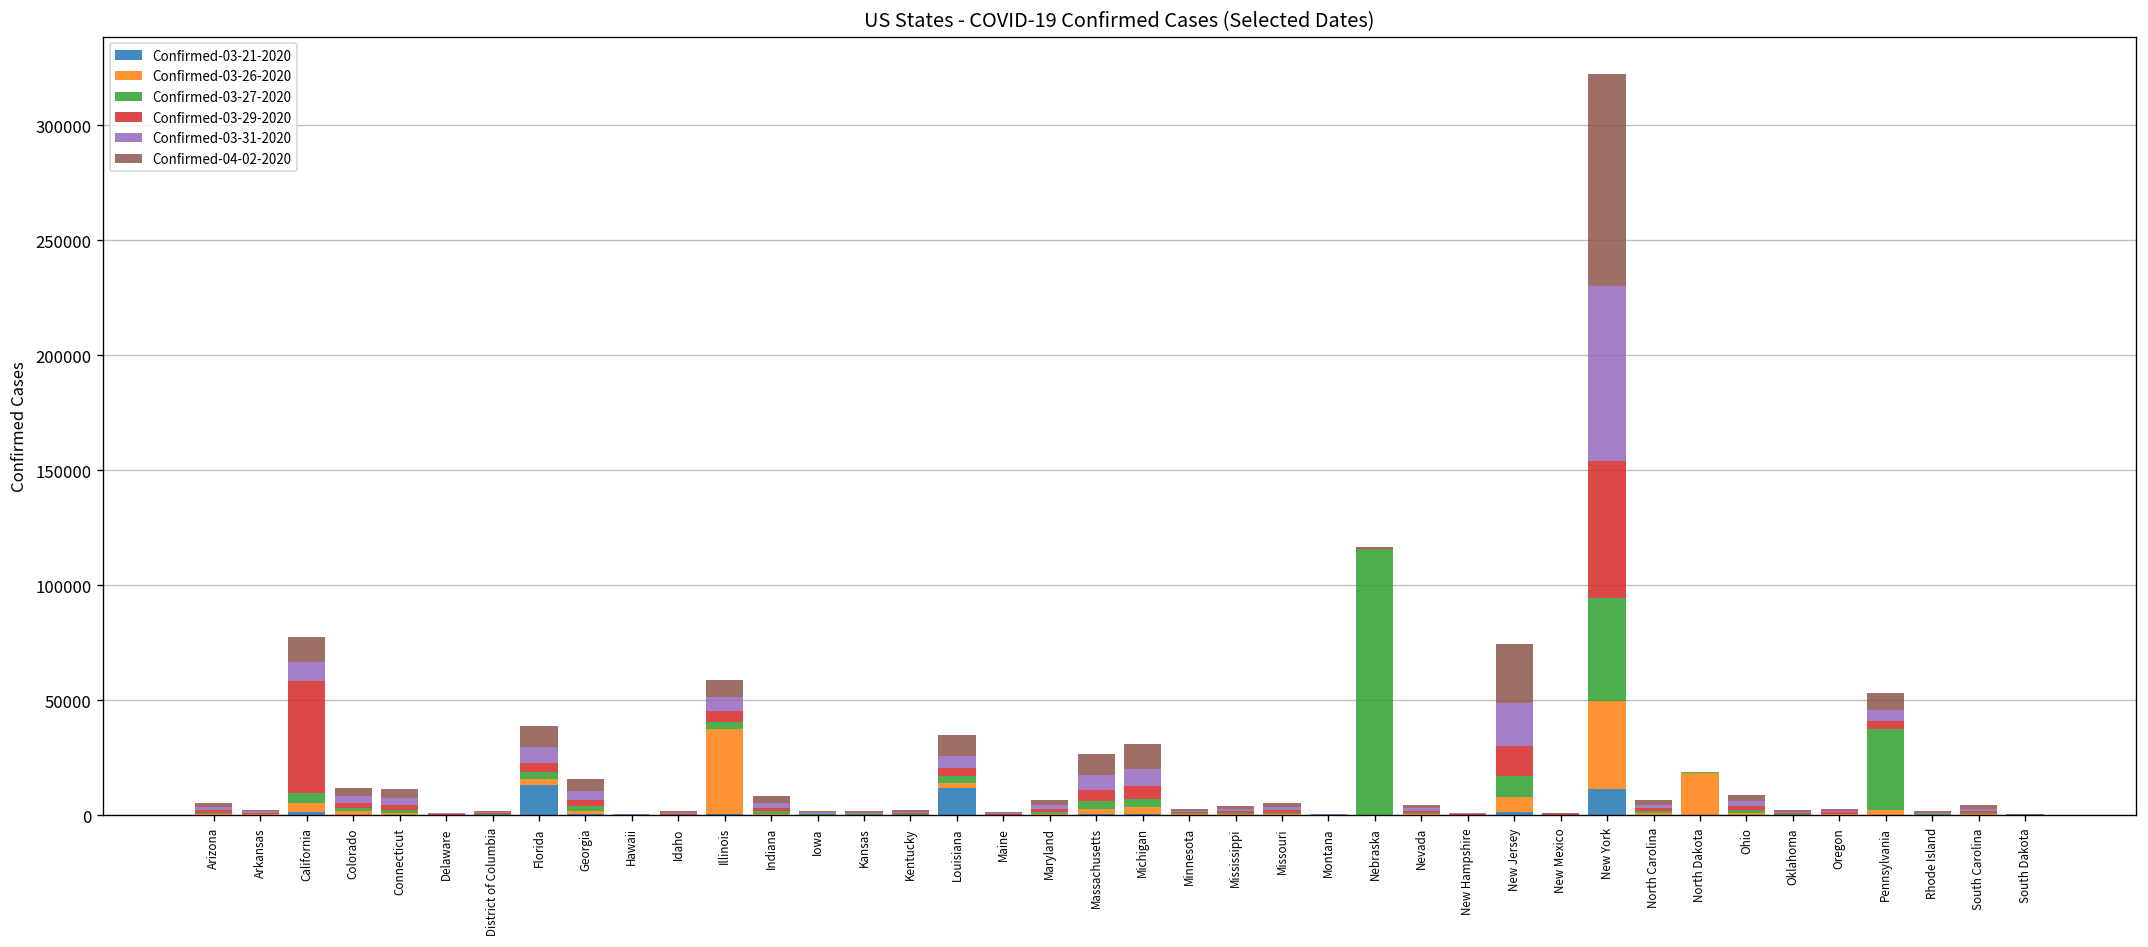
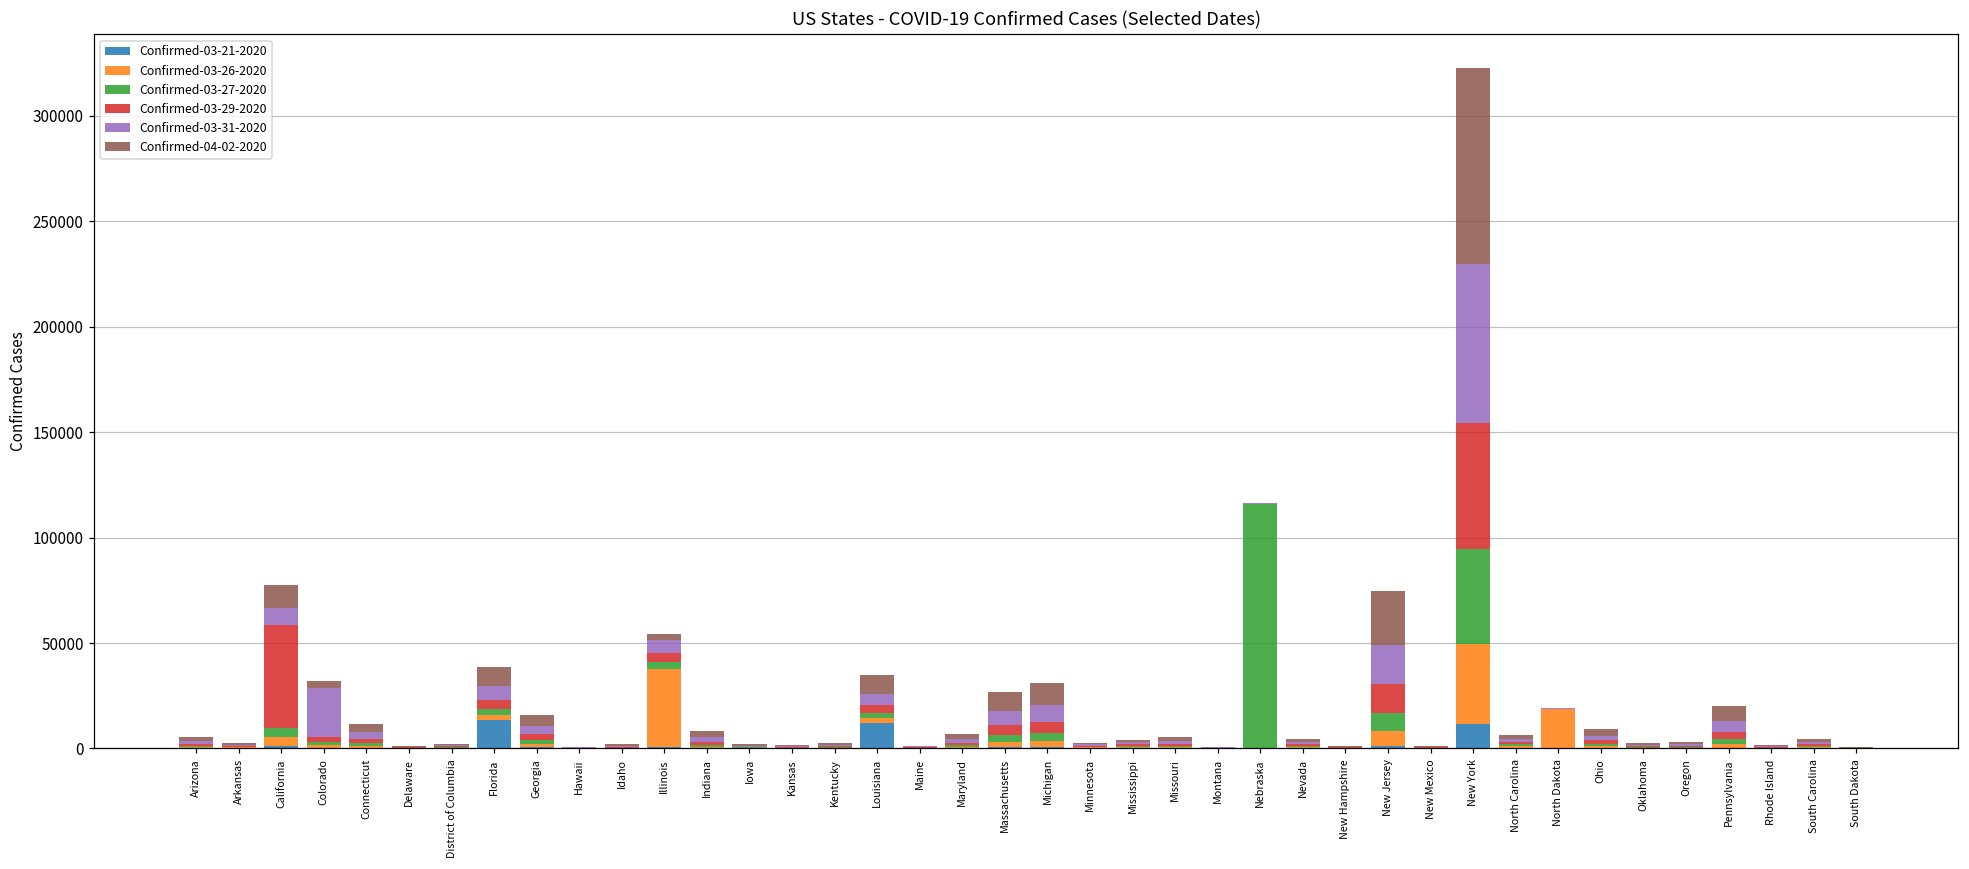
  {
    "Confirmed-03-21-2020": {
      "California": 1000,
      "Florida": 13000,
      "Louisiana": 12000,
      "New Jersey": 1000,
      "New York": 12000
    },
    "Confirmed-03-26-2020": {
      "California": 4000,
      "Colorado": 1000,
      "Florida": 2000,
      "Georgia": 2000,
      "Illinois": 37000,
      "Louisiana": 2000,
      "Massachusetts": 2000,
      "Michigan": 3000,
      "New Jersey": 7000,
      "New York": 38000,
      "North Dakota": 19000,
      "Pennsylvania": 2000
    },
    "Confirmed-03-27-2020": {
      "California": 5000,
      "Colorado": 1000,
      "Florida": 3000,
      "Georgia": 2000,
      "Illinois": 3000,
      "Louisiana": 3000,
      "Massachusetts": 3000,
      "Michigan": 4000,
      "Nebraska": 116000,
      "New Jersey": 9000,
      "New York": 45000,
-     "Pennsylvania": 35000
+     "Pennsylvania": 2000
    },
    "Confirmed-03-29-2020": {
      "California": 49000,
      "Colorado": 2000,
      "Connecticut": 2000,
      "Florida": 4000,
      "Georgia": 3000,
      "Illinois": 5000,
      "Indiana": 2000,
      "Louisiana": 4000,
      "Massachusetts": 5000,
      "Michigan": 5000,
      "New Jersey": 13000,
      "New York": 60000,
      "Ohio": 2000,
      "Pennsylvania": 3000
    },
    "Confirmed-03-31-2020": {
      "California": 8000,
-     "Colorado": 3000,
+     "Colorado": 23000,
      "Connecticut": 3000,
      "Florida": 7000,
      "Georgia": 4000,
      "Illinois": 6000,
      "Indiana": 2000,
      "Louisiana": 5000,
      "Maryland": 2000,
      "Massachusetts": 7000,
      "Michigan": 8000,
      "Missouri": 1000,
      "New Jersey": 19000,
      "New York": 76000,
      "North Carolina": 2000,
      "Ohio": 2000,
      "Pennsylvania": 5000
    },
    "Confirmed-04-02-2020": {
      "Arizona": 2000,
      "California": 11000,
      "Colorado": 3000,
      "Connecticut": 4000,
      "Florida": 9000,
      "Georgia": 5000,
-     "Illinois": 8000,
+     "Illinois": 3000,
      "Indiana": 3000,
      "Louisiana": 9000,
      "Maryland": 2000,
      "Massachusetts": 9000,
      "Michigan": 11000,
      "Missouri": 2000,
      "Nevada": 1000,
      "New Jersey": 26000,
      "New York": 93000,
      "North Carolina": 2000,
      "Ohio": 3000,
      "Pennsylvania": 7000,
      "South Carolina": 2000
    }
  }
